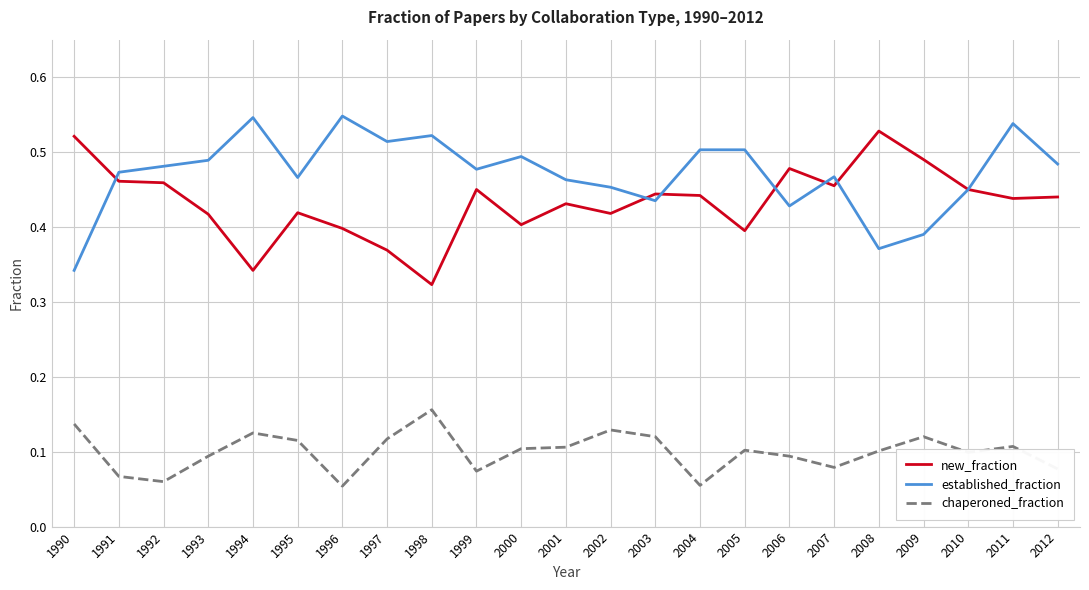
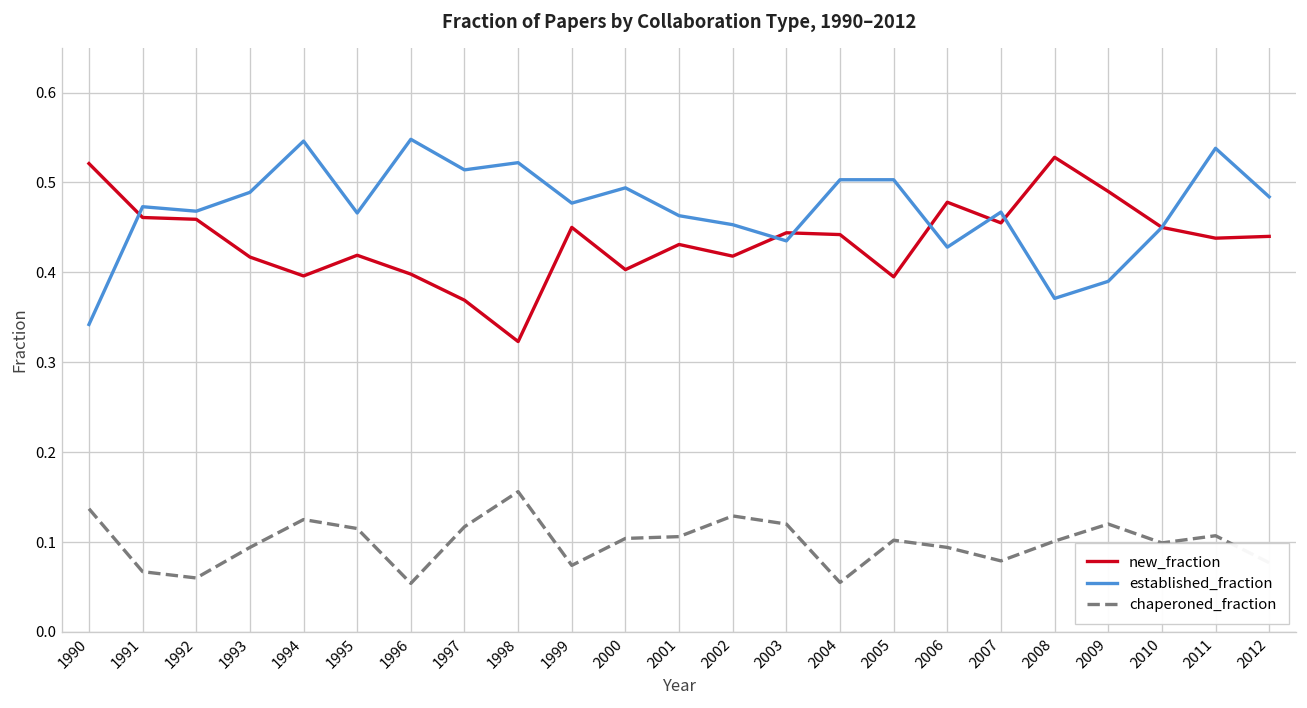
  {
    "new_fraction": {
      "1990": 0.52,
      "1991": 0.46,
      "1992": 0.46,
      "1993": 0.42,
-     "1994": 0.34,
+     "1994": 0.40,
      "1995": 0.42,
      "1996": 0.40,
      "1997": 0.37,
      "1998": 0.32,
      "1999": 0.45,
      "2000": 0.40,
      "2001": 0.43,
      "2002": 0.42,
      "2003": 0.44,
      "2004": 0.44,
      "2005": 0.40,
      "2006": 0.48,
      "2007": 0.46,
      "2008": 0.53,
      "2009": 0.49,
      "2011": 0.44,
      "2012": 0.44
    },
    "established_fraction": {
      "1990": 0.34,
      "1991": 0.47,
-     "1992": 0.48,
+     "1992": 0.47,
      "1993": 0.49,
      "1994": 0.55,
      "1995": 0.47,
      "1996": 0.55,
      "1997": 0.51,
      "1998": 0.52,
      "1999": 0.48,
      "2000": 0.49,
      "2001": 0.46,
      "2002": 0.45,
      "2003": 0.44,
      "2004": 0.50,
      "2005": 0.50,
      "2006": 0.43,
      "2007": 0.47,
      "2008": 0.37,
      "2009": 0.39,
      "2011": 0.54,
      "2012": 0.48
    },
    "chaperoned_fraction": {
      "1990": 0.14,
      "1991": 0.07,
      "1992": 0.06,
      "1993": 0.09,
      "1994": 0.13,
      "1995": 0.12,
      "1996": 0.05,
      "1997": 0.12,
      "1998": 0.16,
      "1999": 0.07,
      "2000": 0.10,
      "2001": 0.11,
      "2002": 0.13,
      "2003": 0.12,
      "2004": 0.06,
      "2005": 0.10,
      "2006": 0.09,
      "2007": 0.08,
      "2008": 0.10,
      "2009": 0.12,
      "2011": 0.11
    }
  }
